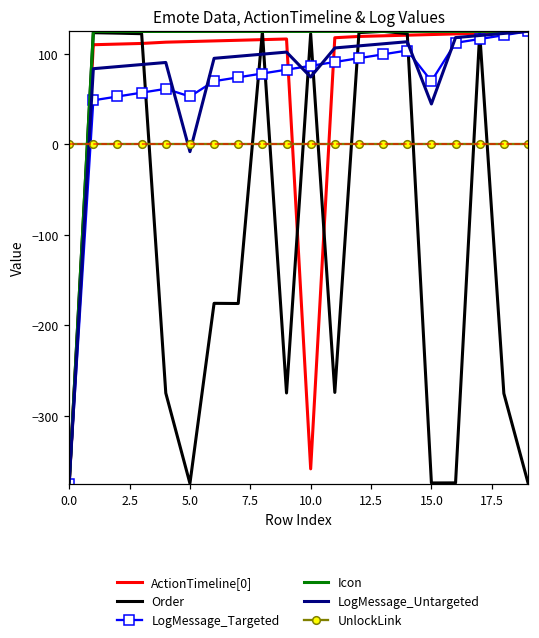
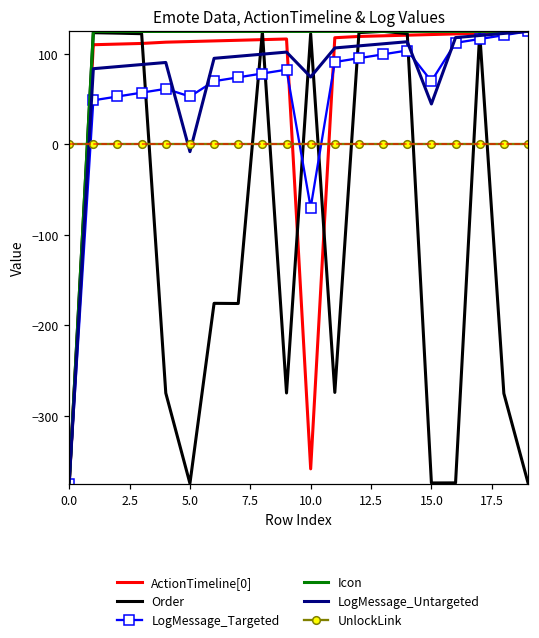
  {
    "ActionTimeline[0]": {
      "5.0": 110,
      "10.0": -360,
      "15.0": 120
    },
    "Order": {
      "5.0": -370,
      "15.0": -370
    },
    "LogMessage_Targeted": {
      "5.0": 50,
-     "10.0": 90,
+     "10.0": -70,
      "15.0": 70
    },
    "Icon": {
      "5.0": 120,
      "15.0": 120
    },
    "LogMessage_Untargeted": {
      "5.0": -10,
      "10.0": 70,
      "15.0": 40
    },
    "UnlockLink": {
      "0.0": 0,
      "5.0": 0,
      "10.0": 0,
      "15.0": 0
    }
  }
